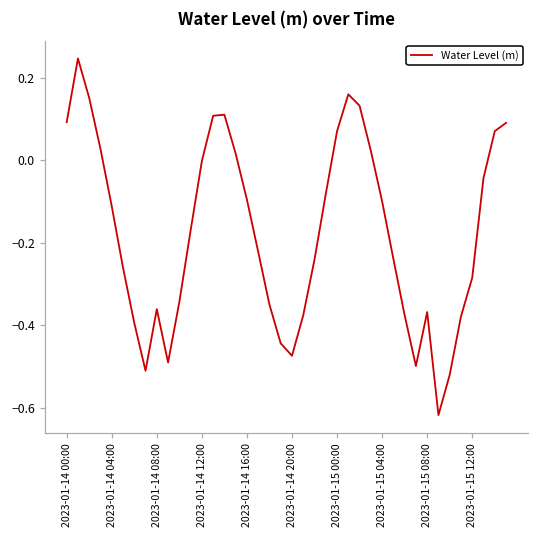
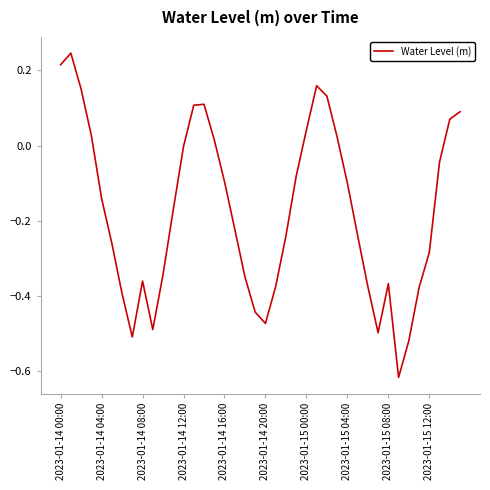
  {
-   "2023-01-14 00:00": 0.09,
-   "2023-01-14 04:00": -0.11,
+   "2023-01-14 00:00": 0.22,
+   "2023-01-14 04:00": -0.14,
    "2023-01-14 08:00": -0.36,
    "2023-01-14 12:00": 0.00,
    "2023-01-14 16:00": -0.10,
    "2023-01-14 20:00": -0.47,
-   "2023-01-15 00:00": 0.07,
+   "2023-01-15 00:00": 0.04,
    "2023-01-15 04:00": -0.10,
    "2023-01-15 08:00": -0.37,
    "2023-01-15 12:00": -0.28
  }
